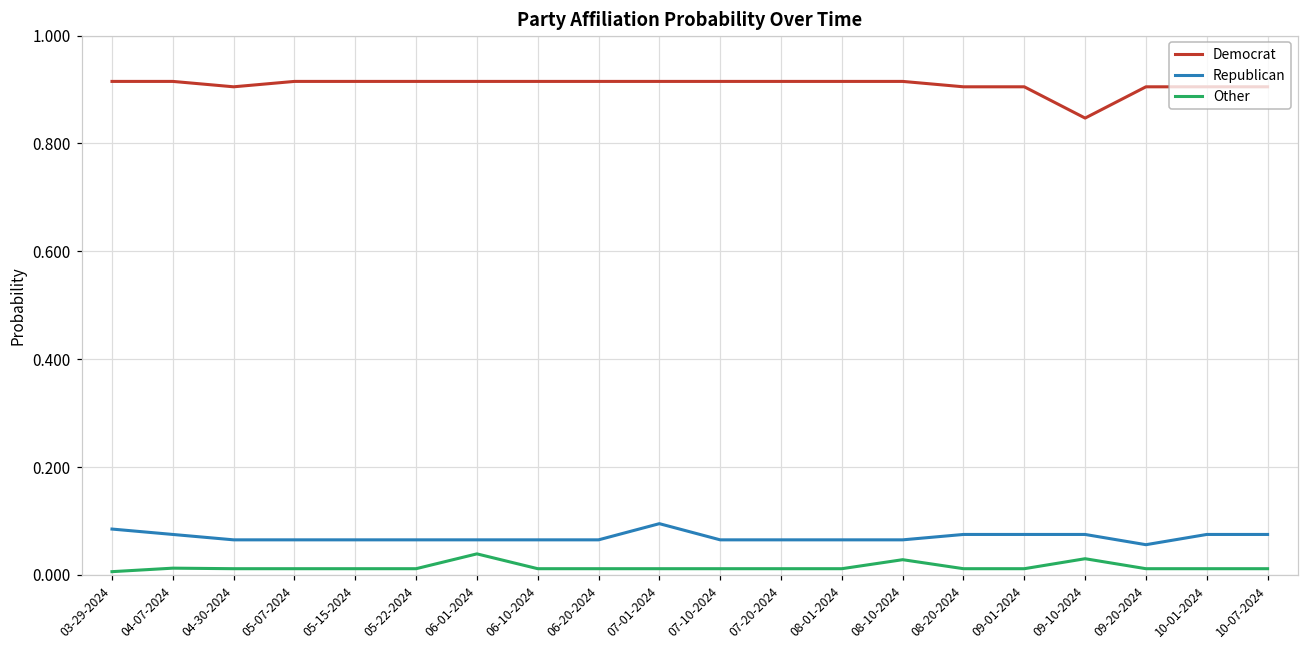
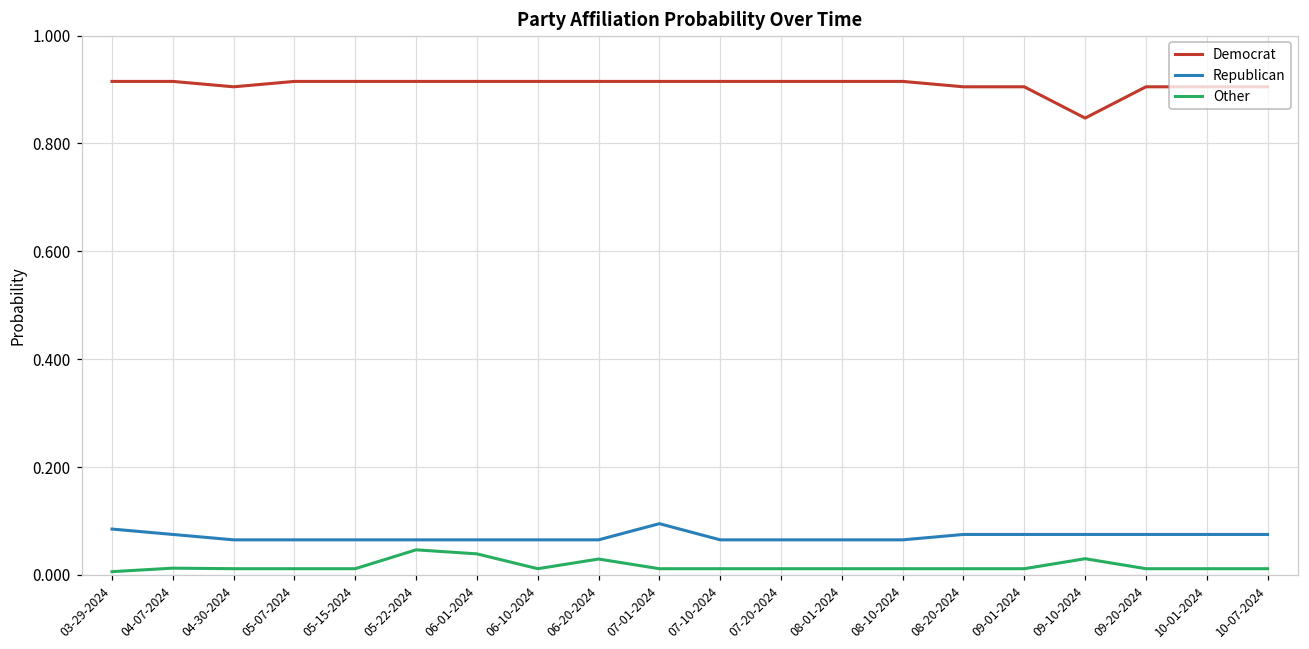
  {
    "Democrat": {
      "03-29-2024": 0.92,
      "04-07-2024": 0.92,
      "04-30-2024": 0.91,
      "05-07-2024": 0.92,
      "05-15-2024": 0.92,
      "05-22-2024": 0.92,
      "06-01-2024": 0.92,
      "06-10-2024": 0.92,
      "06-20-2024": 0.92,
      "07-01-2024": 0.92,
      "07-10-2024": 0.92,
      "07-20-2024": 0.92,
      "08-01-2024": 0.92,
      "08-10-2024": 0.92,
      "08-20-2024": 0.91,
      "09-01-2024": 0.91,
      "09-10-2024": 0.85,
      "09-20-2024": 0.91
    },
    "Republican": {
      "03-29-2024": 0.09,
      "04-07-2024": 0.08,
      "04-30-2024": 0.07,
      "05-07-2024": 0.07,
      "05-15-2024": 0.07,
      "05-22-2024": 0.07,
      "06-01-2024": 0.07,
      "06-10-2024": 0.07,
      "06-20-2024": 0.07,
      "07-01-2024": 0.10,
      "07-10-2024": 0.07,
      "07-20-2024": 0.07,
      "08-01-2024": 0.07,
      "08-10-2024": 0.07,
      "08-20-2024": 0.08,
      "09-01-2024": 0.08,
      "09-10-2024": 0.08,
-     "09-20-2024": 0.06,
+     "09-20-2024": 0.08,
      "10-01-2024": 0.08,
      "10-07-2024": 0.08
    },
    "Other": {
      "03-29-2024": 0.01,
      "04-07-2024": 0.01,
      "04-30-2024": 0.01,
      "05-07-2024": 0.01,
      "05-15-2024": 0.01,
-     "05-22-2024": 0.01,
+     "05-22-2024": 0.05,
      "06-01-2024": 0.04,
      "06-10-2024": 0.01,
-     "06-20-2024": 0.01,
+     "06-20-2024": 0.03,
      "07-01-2024": 0.01,
      "07-10-2024": 0.01,
      "07-20-2024": 0.01,
      "08-01-2024": 0.01,
-     "08-10-2024": 0.03,
+     "08-10-2024": 0.01,
      "08-20-2024": 0.01,
      "09-01-2024": 0.01,
      "09-10-2024": 0.03,
      "09-20-2024": 0.01,
      "10-01-2024": 0.01,
      "10-07-2024": 0.01
    }
  }
